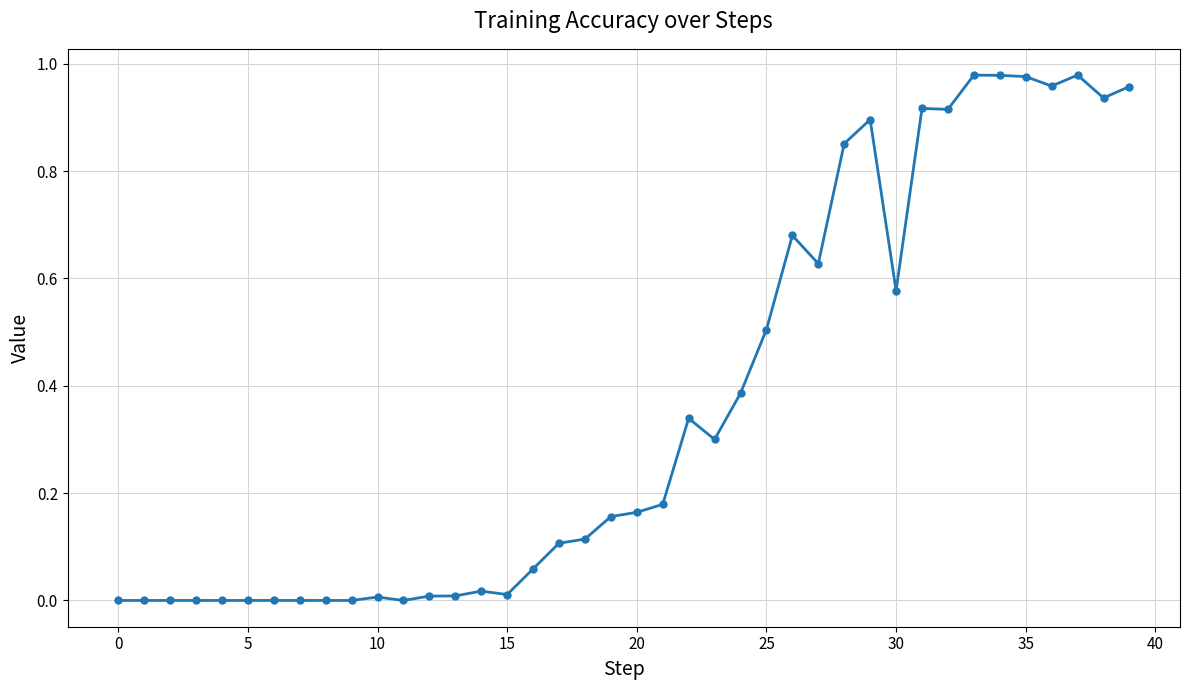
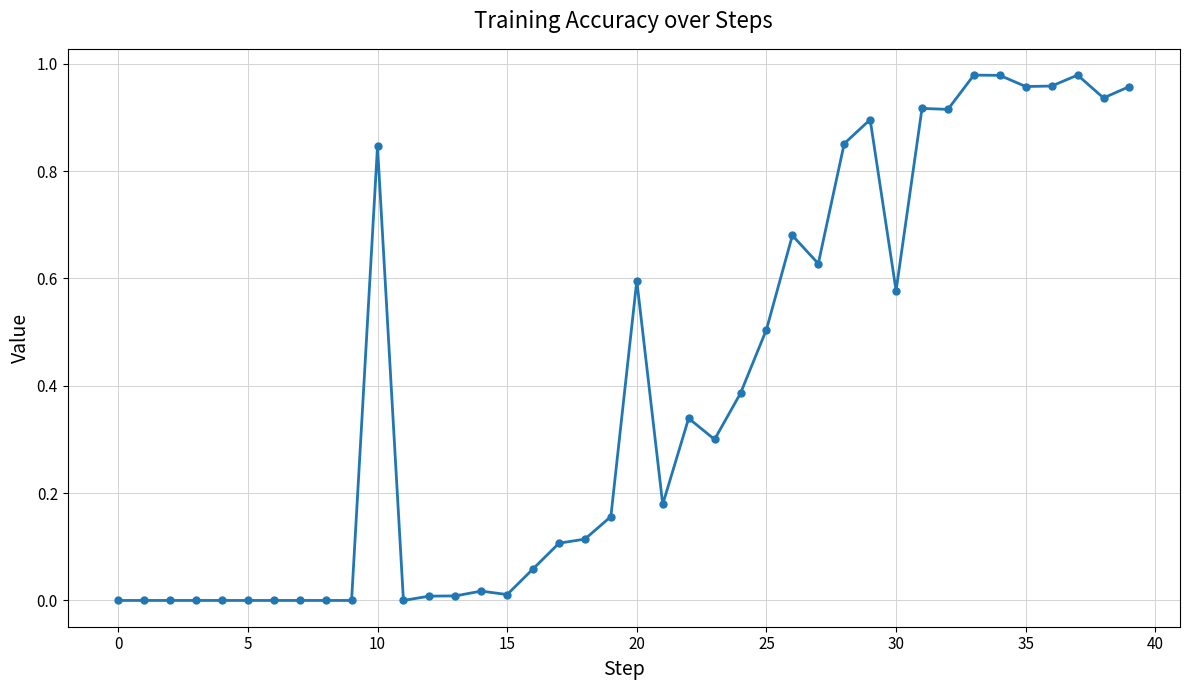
  {
    "0": 0.00,
    "5": 0.00,
-   "10": 0.01,
+   "10": 0.85,
    "15": 0.01,
-   "20": 0.16,
+   "20": 0.60,
    "25": 0.50,
    "30": 0.58,
-   "35": 0.98
+   "35": 0.96
  }
